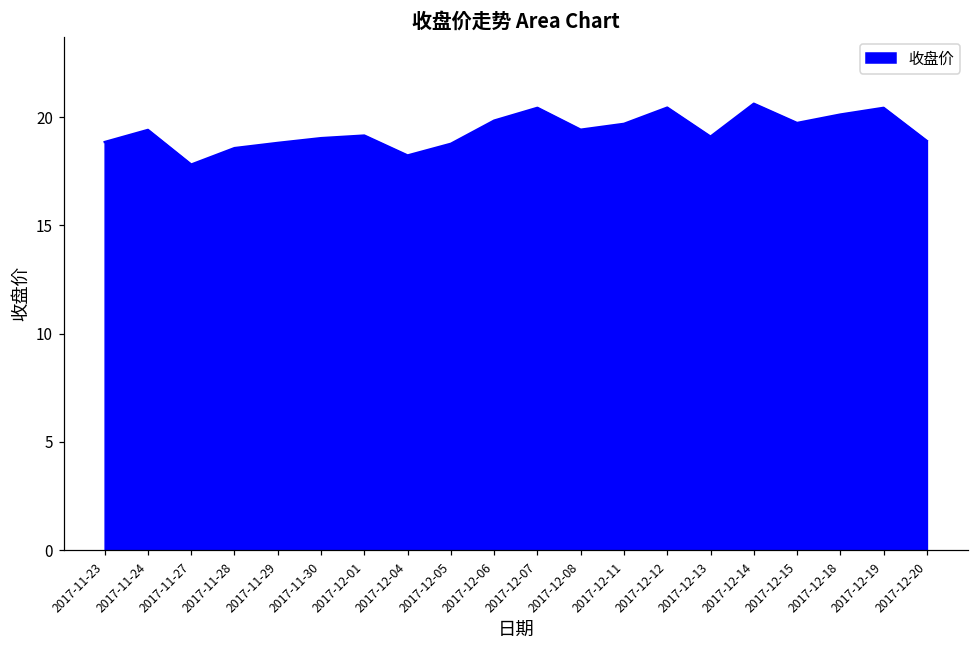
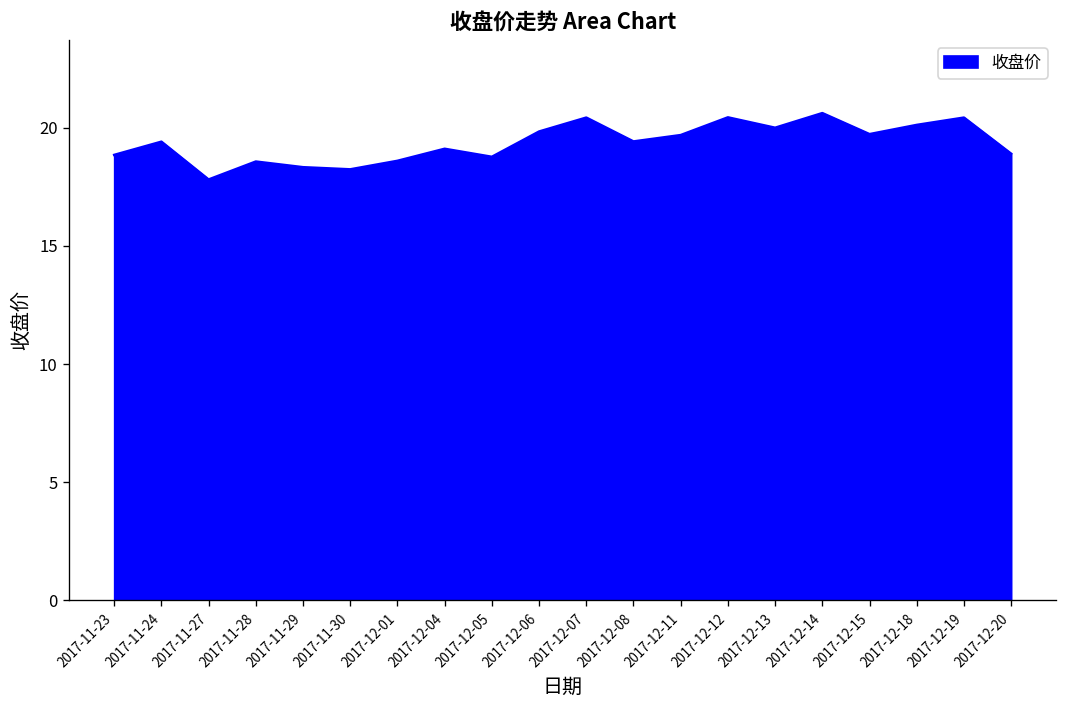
  {
    "2017-11-23": 18.9,
    "2017-11-24": 19.4,
    "2017-11-27": 17.8,
    "2017-11-28": 18.6,
-   "2017-11-29": 18.8,
-   "2017-11-30": 19.0,
-   "2017-12-01": 19.2,
-   "2017-12-04": 18.2,
+   "2017-11-29": 18.3,
+   "2017-11-30": 18.2,
+   "2017-12-01": 18.6,
+   "2017-12-04": 19.1,
    "2017-12-05": 18.8,
    "2017-12-06": 19.8,
    "2017-12-07": 20.4,
    "2017-12-08": 19.4,
    "2017-12-11": 19.7,
    "2017-12-12": 20.4,
-   "2017-12-13": 19.1,
+   "2017-12-13": 20.0,
    "2017-12-14": 20.6,
    "2017-12-15": 19.7,
    "2017-12-18": 20.1,
    "2017-12-19": 20.4,
    "2017-12-20": 18.9
  }
